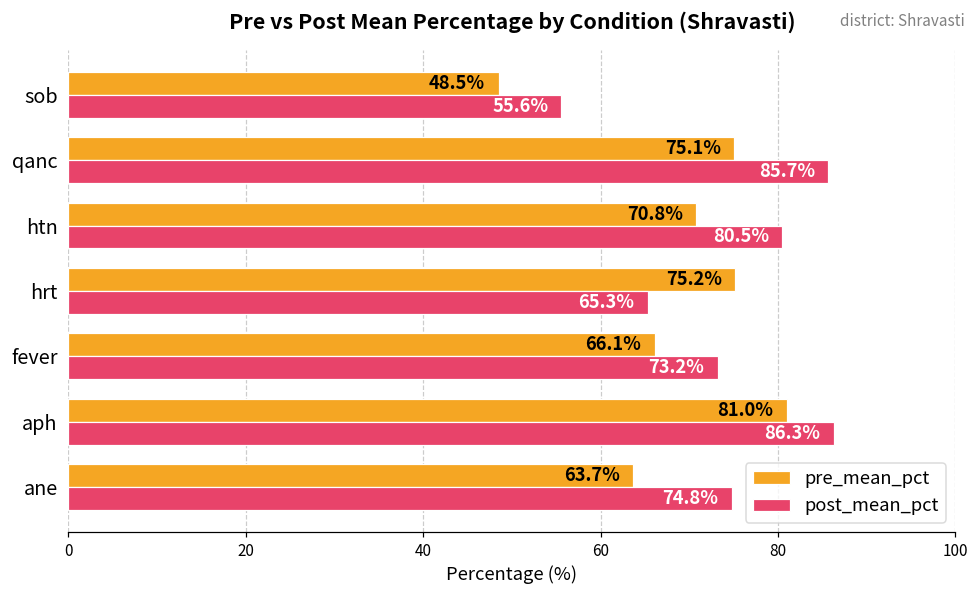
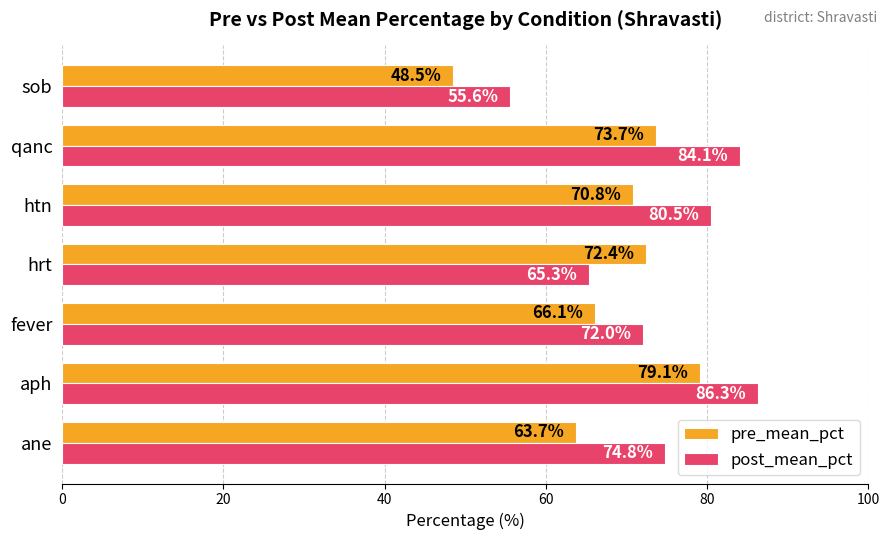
  {
    "pre_mean_pct": {
      "sob": "48.5%",
-     "qanc": "75.1%",
+     "qanc": "73.7%",
      "htn": "70.8%",
-     "hrt": "75.2%",
+     "hrt": "72.4%",
      "fever": "66.1%",
-     "aph": "81.0%",
+     "aph": "79.1%",
      "ane": "63.7%"
    },
    "post_mean_pct": {
      "sob": "55.6%",
-     "qanc": "85.7%",
+     "qanc": "84.1%",
      "htn": "80.5%",
      "hrt": "65.3%",
-     "fever": "73.2%",
+     "fever": "72.0%",
      "aph": "86.3%",
      "ane": "74.8%"
    }
  }
